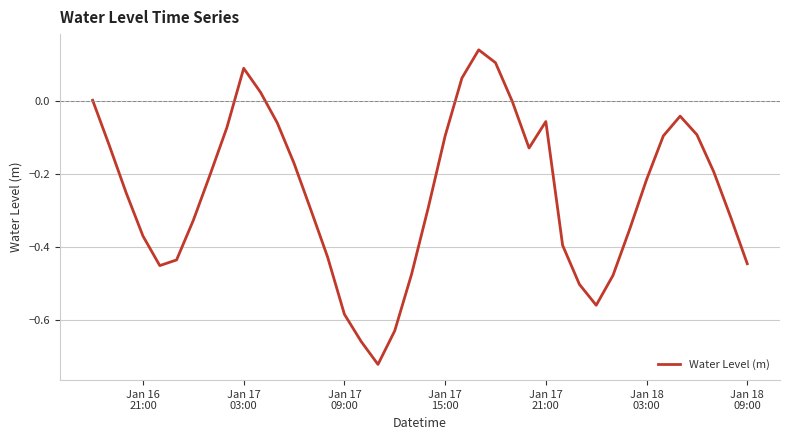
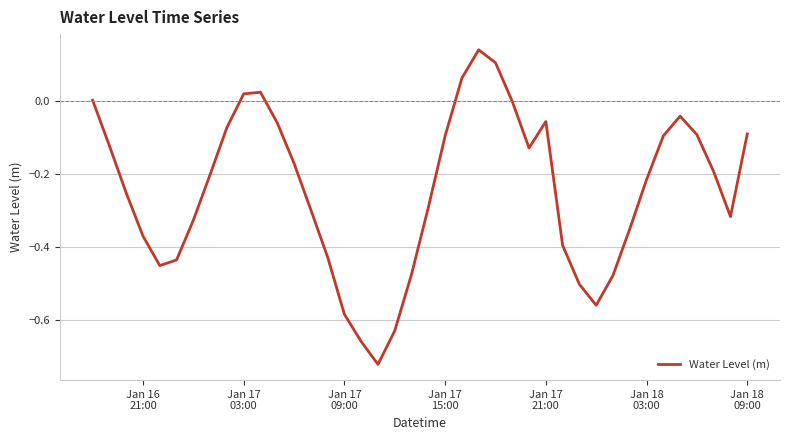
  {
    "Jan 16 21:00": -0.37,
-   "Jan 17 03:00": 0.09,
+   "Jan 17 03:00": 0.02,
    "Jan 17 09:00": -0.58,
    "Jan 17 15:00": -0.09,
    "Jan 17 21:00": -0.06,
    "Jan 18 03:00": -0.21,
-   "Jan 18 09:00": -0.44
+   "Jan 18 09:00": -0.09
  }
